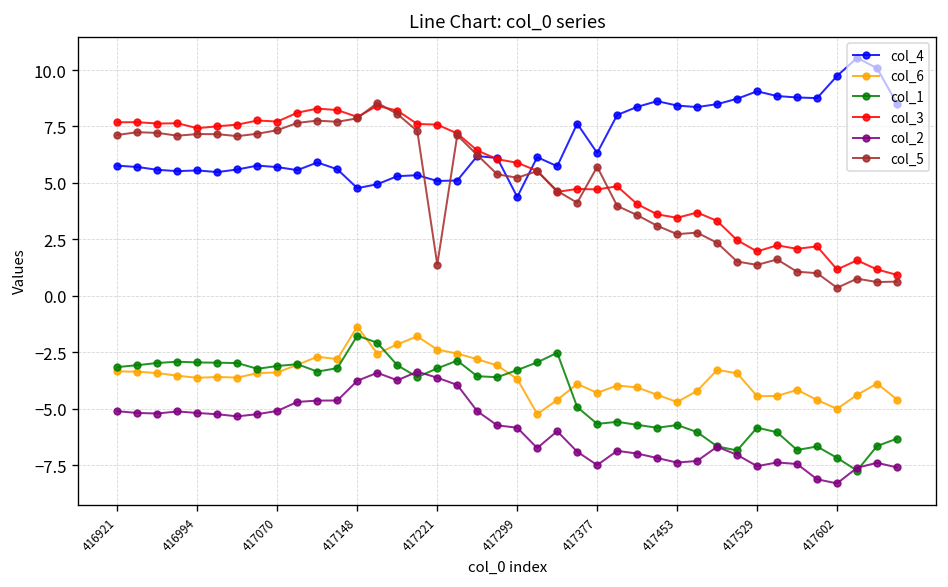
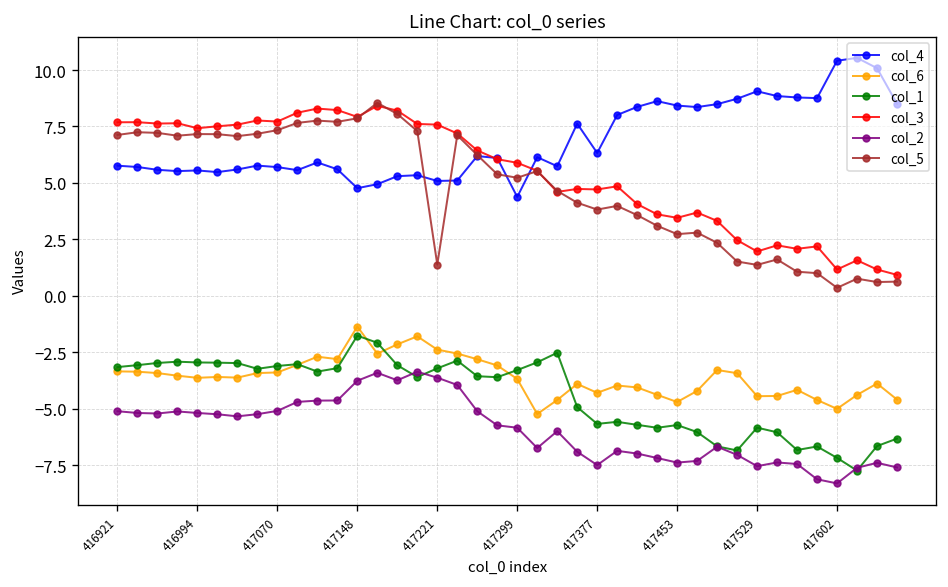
  {
    "col_4": {
      "416921": 5.8,
      "416994": 5.6,
      "417070": 5.7,
      "417148": 4.8,
      "417221": 5.1,
      "417299": 4.4,
      "417377": 6.3,
      "417453": 8.4,
      "417529": 9.1,
-     "417602": 9.7
+     "417602": 10.4
    },
    "col_6": {
      "416921": -3.4,
      "416994": -3.6,
      "417070": -3.4,
      "417148": -1.4,
      "417221": -2.4,
      "417299": -3.7,
      "417377": -4.3,
      "417453": -4.7,
      "417529": -4.5,
      "417602": -5.0
    },
    "col_1": {
      "416921": -3.2,
      "416994": -3.0,
      "417070": -3.1,
      "417148": -1.8,
      "417221": -3.2,
      "417299": -3.3,
      "417377": -5.7,
      "417453": -5.7,
      "417529": -5.8,
      "417602": -7.2
    },
    "col_3": {
      "416921": 7.7,
      "416994": 7.4,
      "417070": 7.7,
      "417221": 7.6,
      "417299": 5.9,
      "417377": 4.7,
      "417453": 3.5,
      "417529": 2.0,
      "417602": 1.2
    },
    "col_2": {
      "416921": -5.1,
      "416994": -5.2,
      "417070": -5.1,
      "417148": -3.8,
      "417221": -3.6,
      "417299": -5.8,
      "417377": -7.5,
      "417453": -7.4,
      "417529": -7.6,
      "417602": -8.3
    },
    "col_5": {
      "416921": 7.1,
      "416994": 7.2,
      "417070": 7.3,
      "417221": 1.4,
      "417299": 5.2,
-     "417377": 5.7,
+     "417377": 3.8,
      "417453": 2.7,
      "417529": 1.4,
      "417602": 0.4
    }
  }
